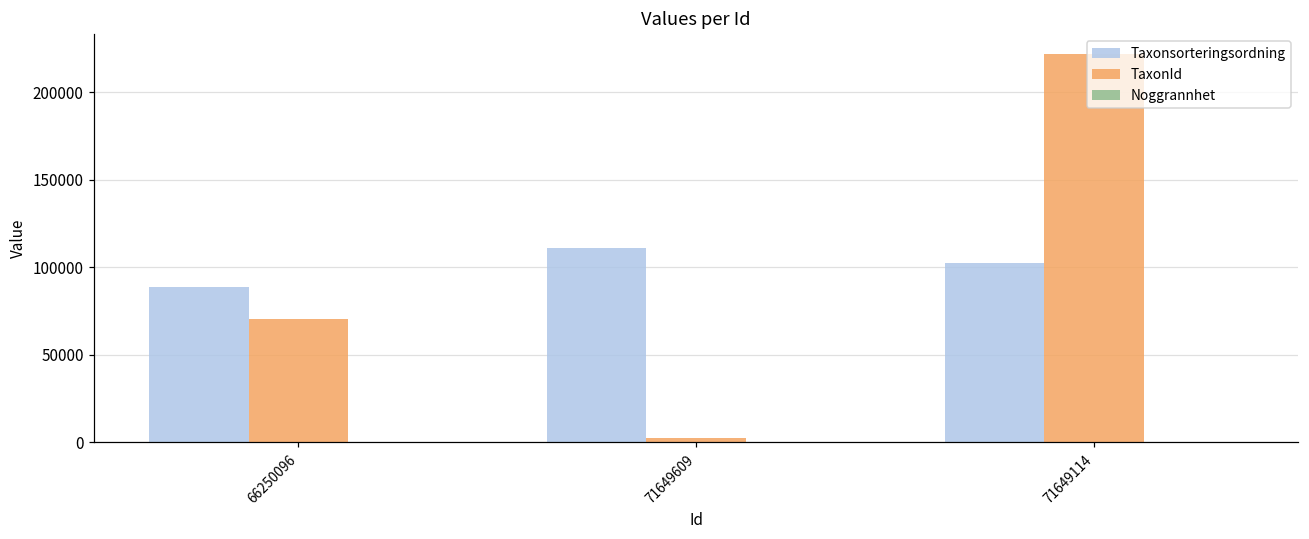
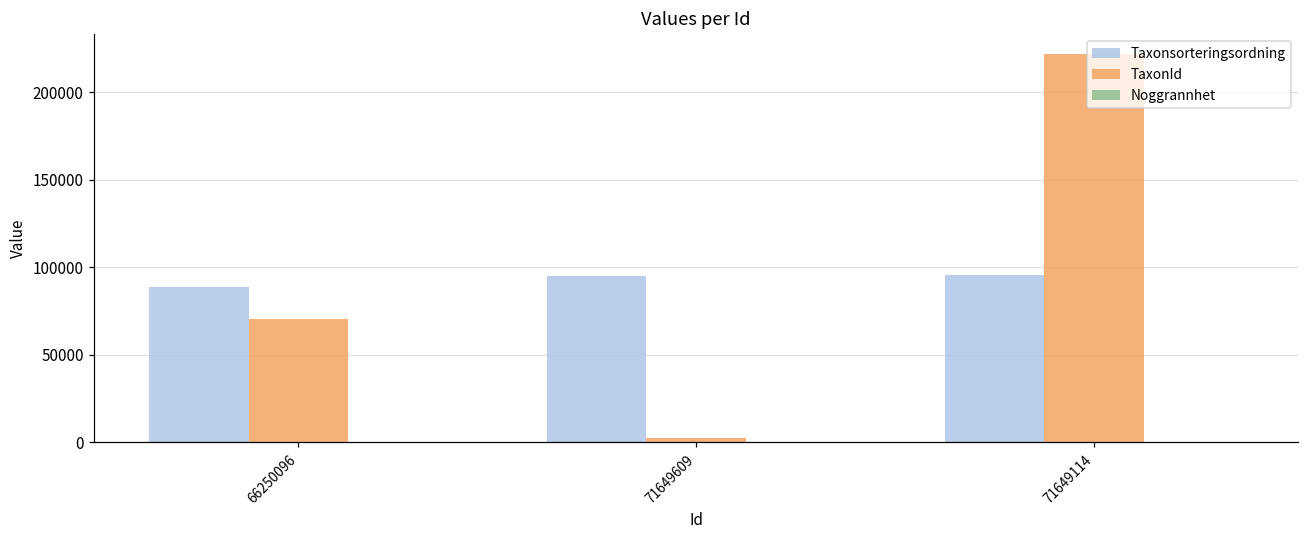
  {
    "Taxonsorteringsordning": {
      "66250096": 89000,
-     "71649609": 111000,
-     "71649114": 102000
+     "71649609": 95000,
+     "71649114": 96000
    },
    "TaxonId": {
      "66250096": 70000,
      "71649609": 2000
    }
  }
